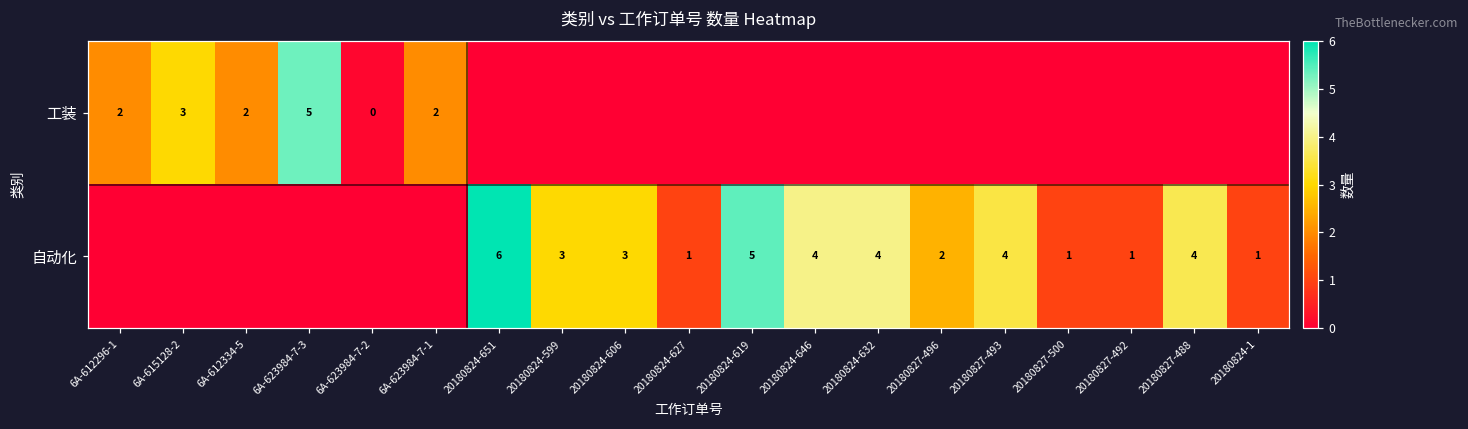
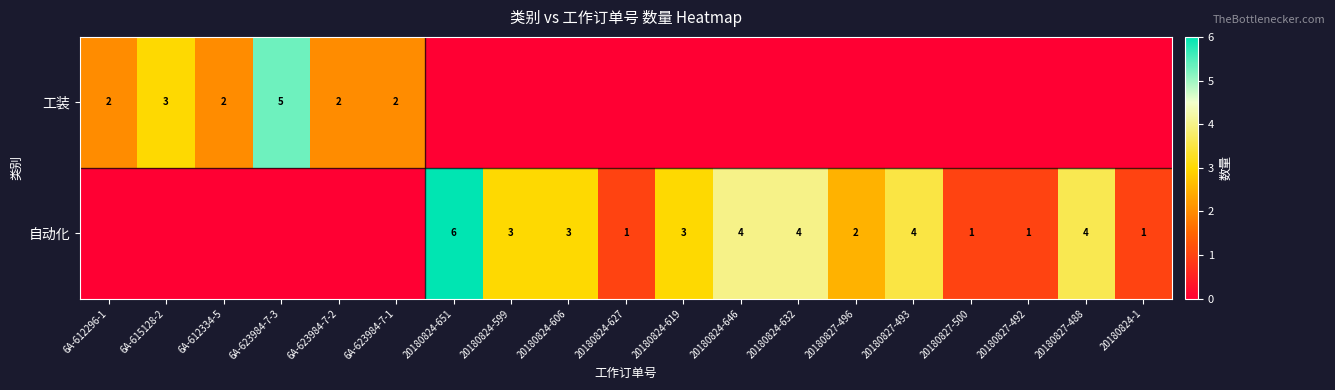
  {
    "工装": {
      "6A-612296-1": 2,
      "6A-615128-2": 3,
      "6A-612334-5": 2,
      "6A-623984-7-3": 5,
-     "6A-623984-7-2": 0,
+     "6A-623984-7-2": 2,
      "6A-623984-7-1": 2
    },
    "自动化": {
      "20180824-651": 6,
      "20180824-599": 3,
      "20180824-606": 3,
      "20180824-627": 1,
-     "20180824-619": 5,
+     "20180824-619": 3,
      "20180824-646": 4,
      "20180824-632": 4,
      "20180827-496": 2,
      "20180827-493": 4,
      "20180827-500": 1,
      "20180827-492": 1,
      "20180827-488": 4,
      "20180824-1": 1
    }
  }
